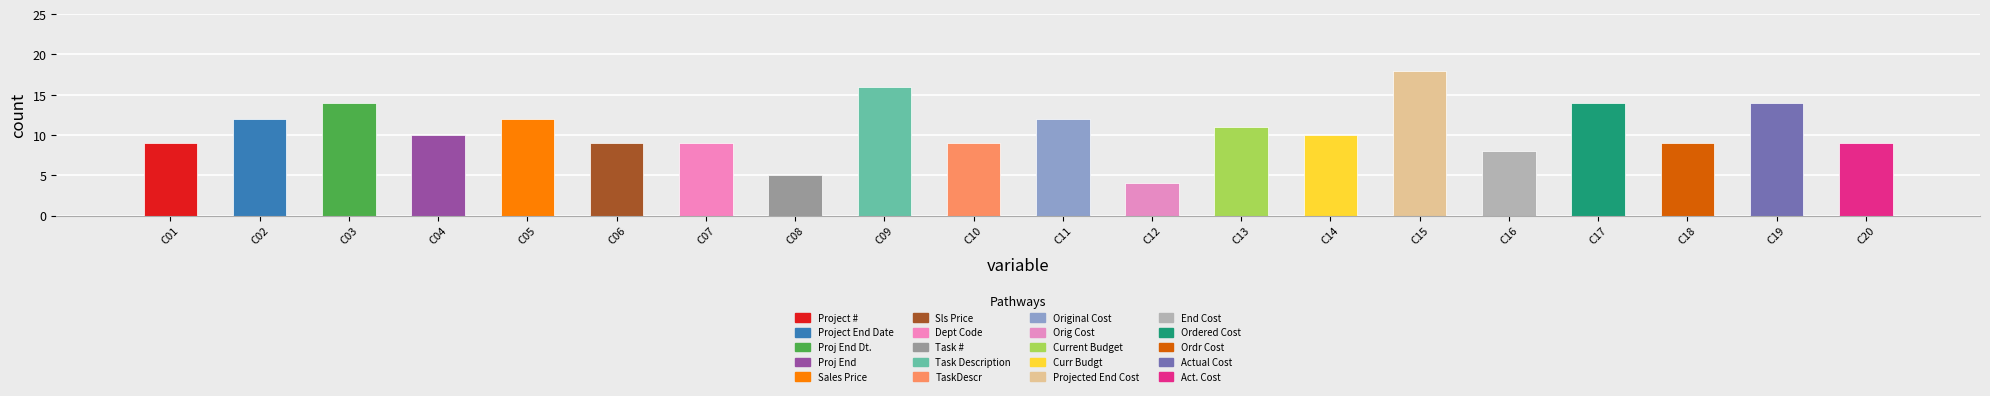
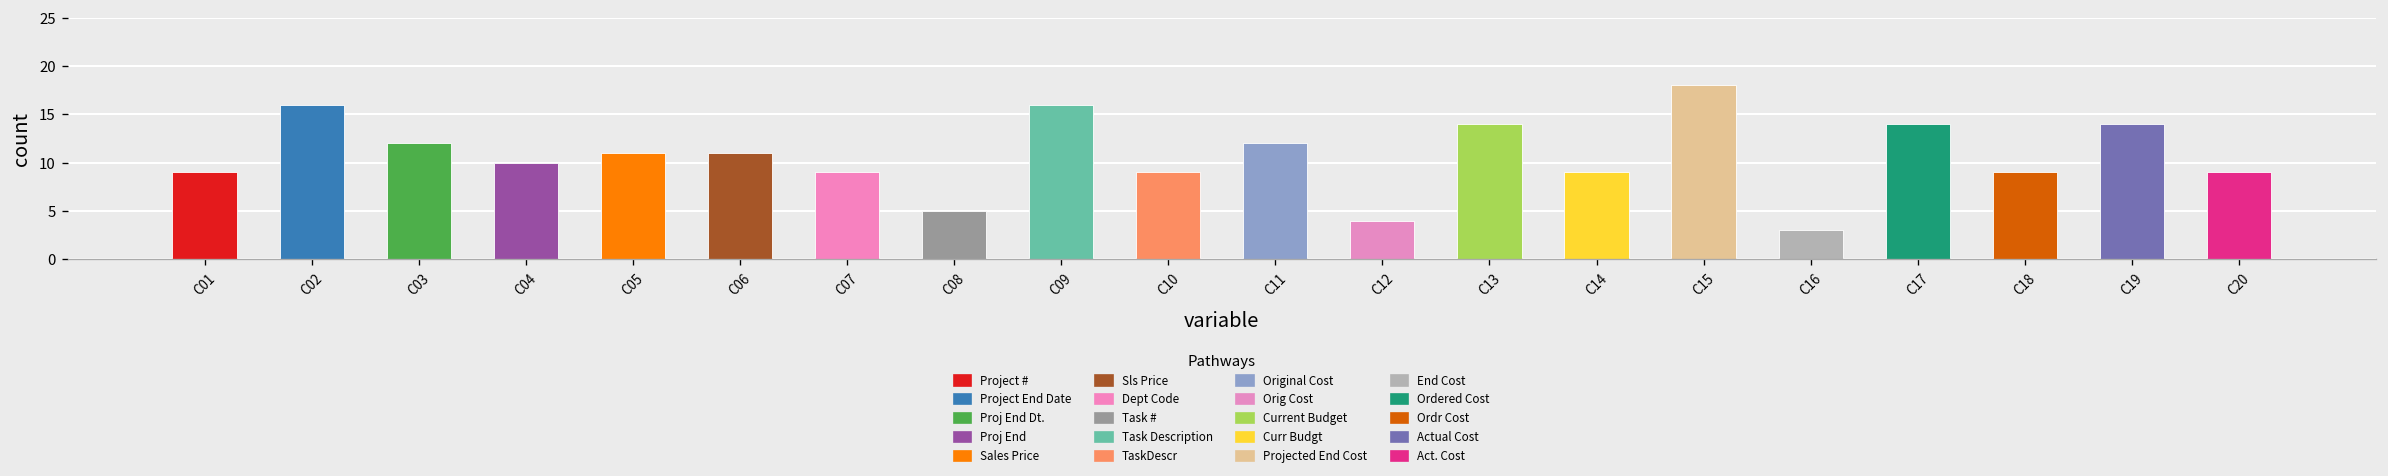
  {
    "C01": 9,
-   "C02": 12,
-   "C03": 14,
+   "C02": 16,
+   "C03": 12,
    "C04": 10,
-   "C05": 12,
-   "C06": 9,
+   "C05": 11,
+   "C06": 11,
    "C07": 9,
    "C08": 5,
    "C09": 16,
    "C10": 9,
    "C11": 12,
    "C12": 4,
-   "C13": 11,
-   "C14": 10,
+   "C13": 14,
+   "C14": 9,
    "C15": 18,
-   "C16": 8,
+   "C16": 3,
    "C17": 14,
    "C18": 9,
    "C19": 14,
    "C20": 9
  }
